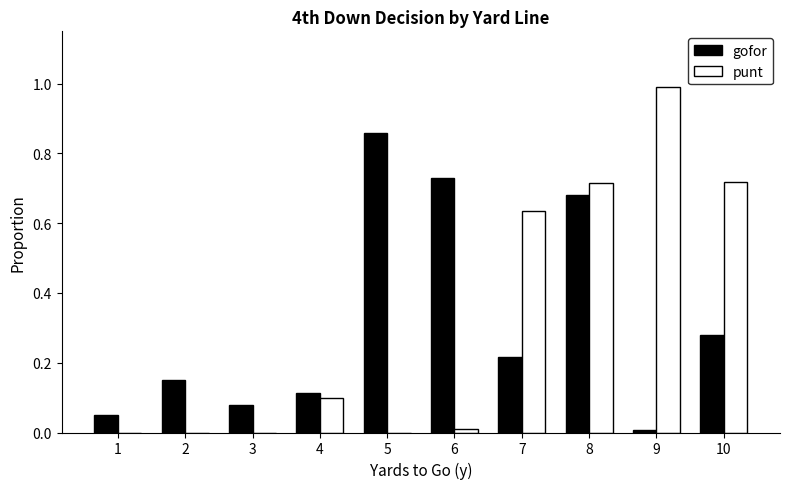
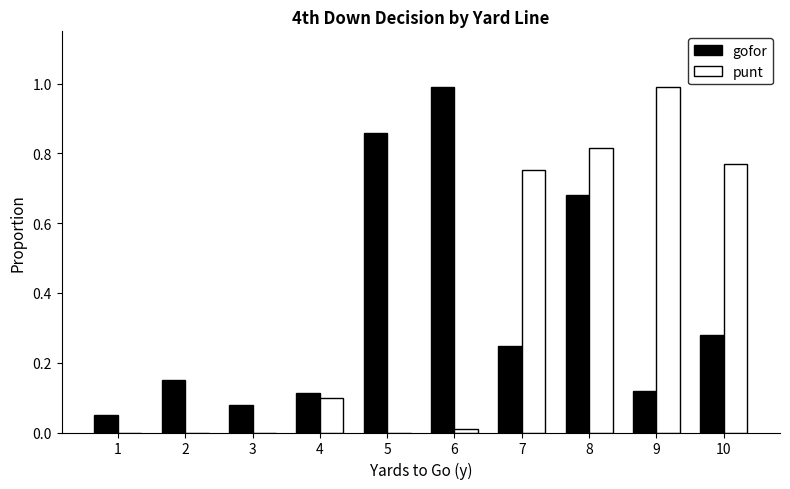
  {
    "gofor": {
      "1": 0.05,
      "2": 0.15,
      "3": 0.08,
      "4": 0.11,
      "5": 0.86,
-     "6": 0.73,
-     "7": 0.22,
+     "6": 0.99,
+     "7": 0.25,
      "8": 0.68,
-     "9": 0.01,
+     "9": 0.12,
      "10": 0.28
    },
    "punt": {
      "1": 0.00,
      "2": 0.00,
      "3": 0.00,
      "4": 0.10,
      "5": 0.00,
      "6": 0.01,
-     "7": 0.64,
-     "8": 0.72,
+     "7": 0.75,
+     "8": 0.81,
      "9": 0.99,
-     "10": 0.72
+     "10": 0.77
    }
  }
